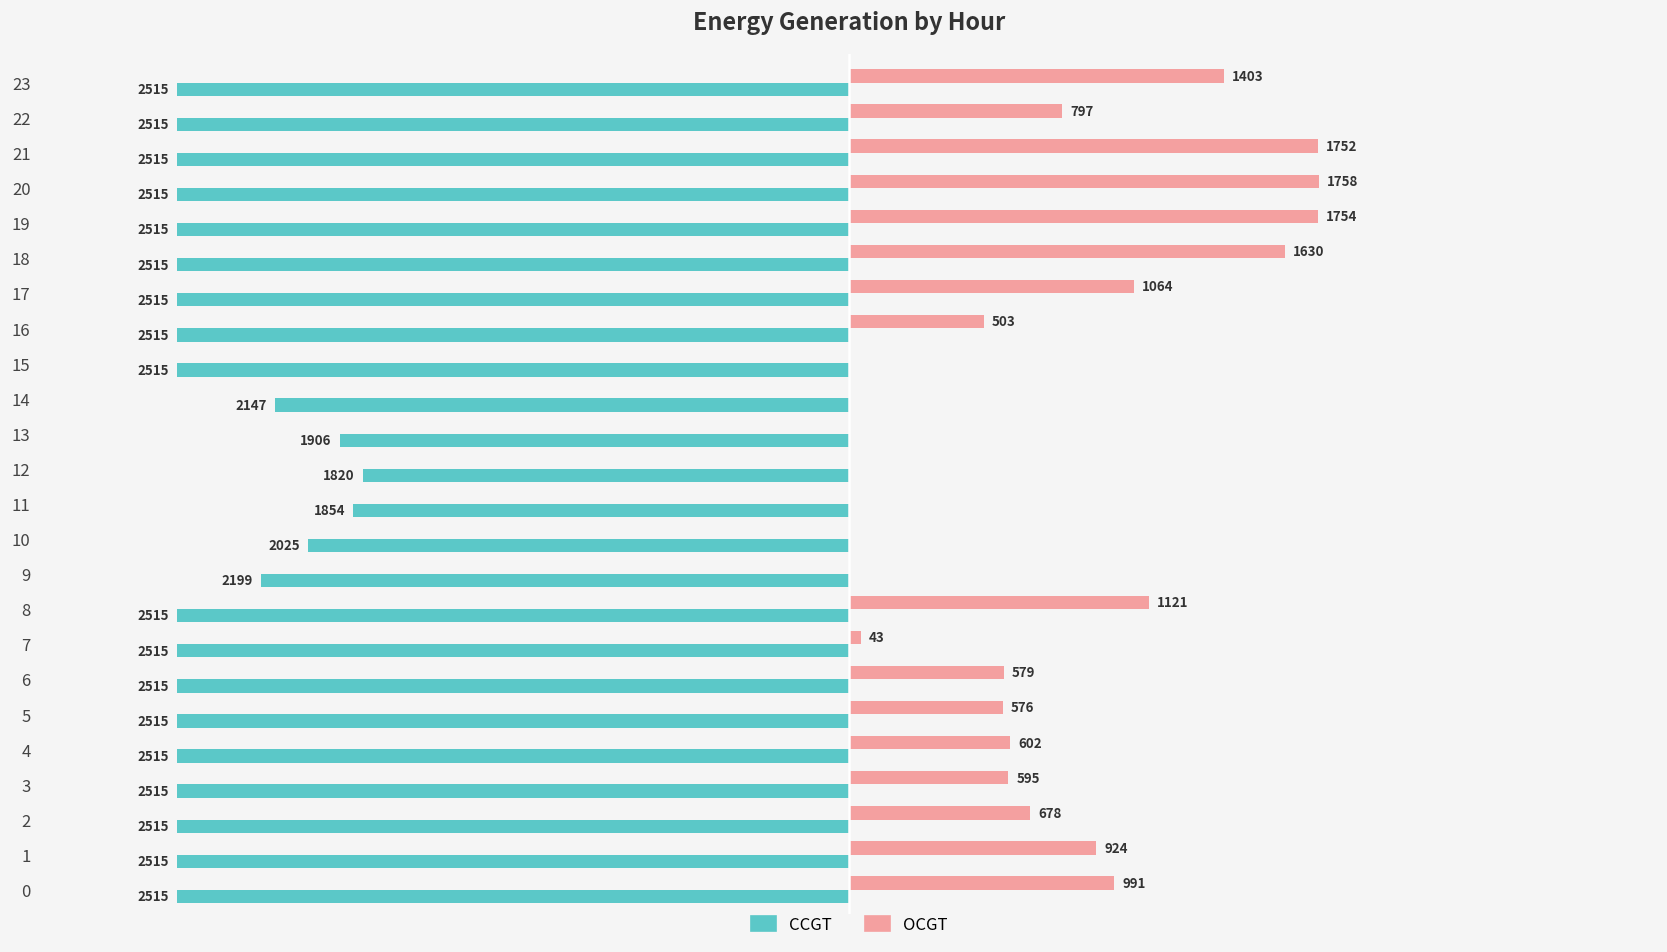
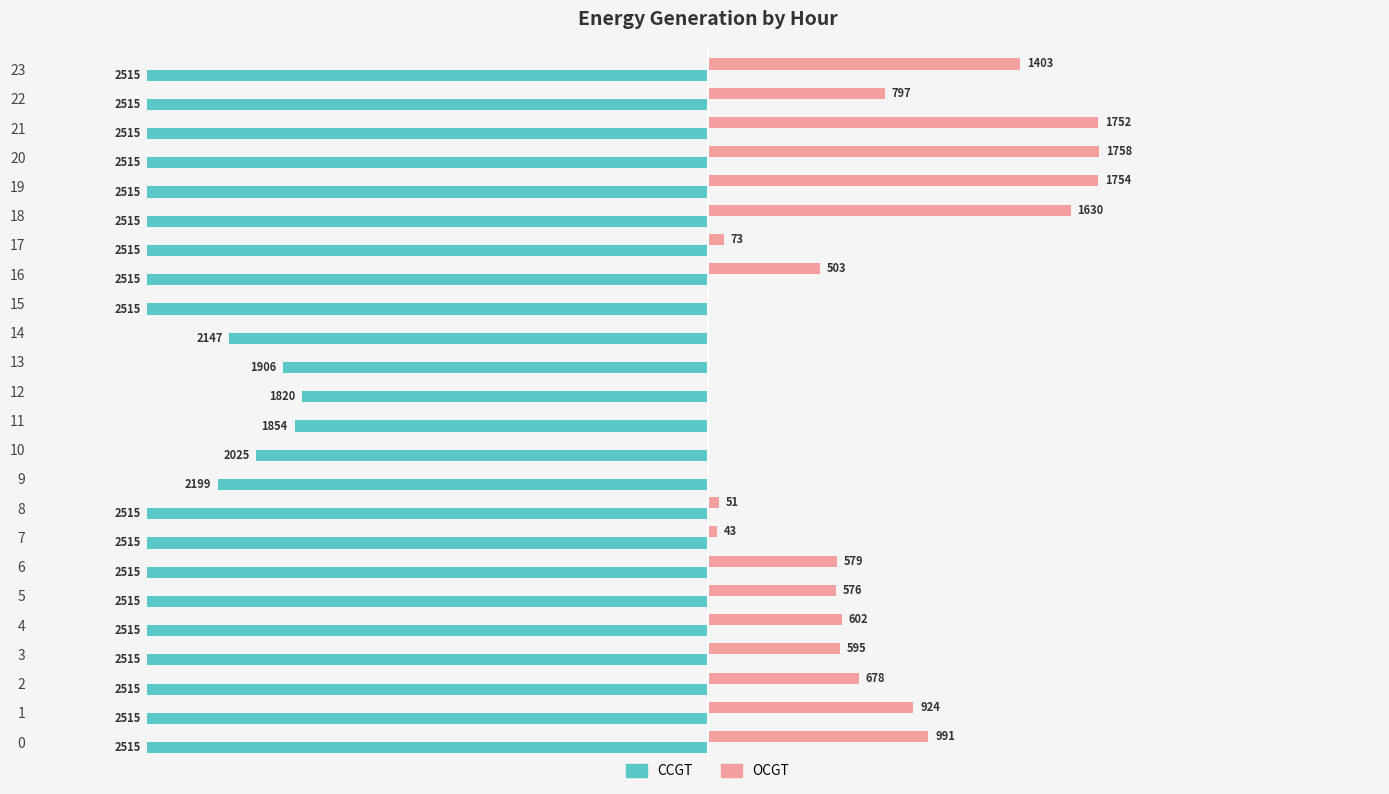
  {
    "OCGT": {
      "23": 1403,
      "22": 797,
      "21": 1752,
      "20": 1758,
      "19": 1754,
      "18": 1630,
-     "17": 1064,
+     "17": 73,
      "16": 503,
-     "8": 1121,
+     "8": 51,
      "7": 43,
      "6": 579,
      "5": 576,
      "4": 602,
      "3": 595,
      "2": 678,
      "1": 924,
      "0": 991
    }
  }
